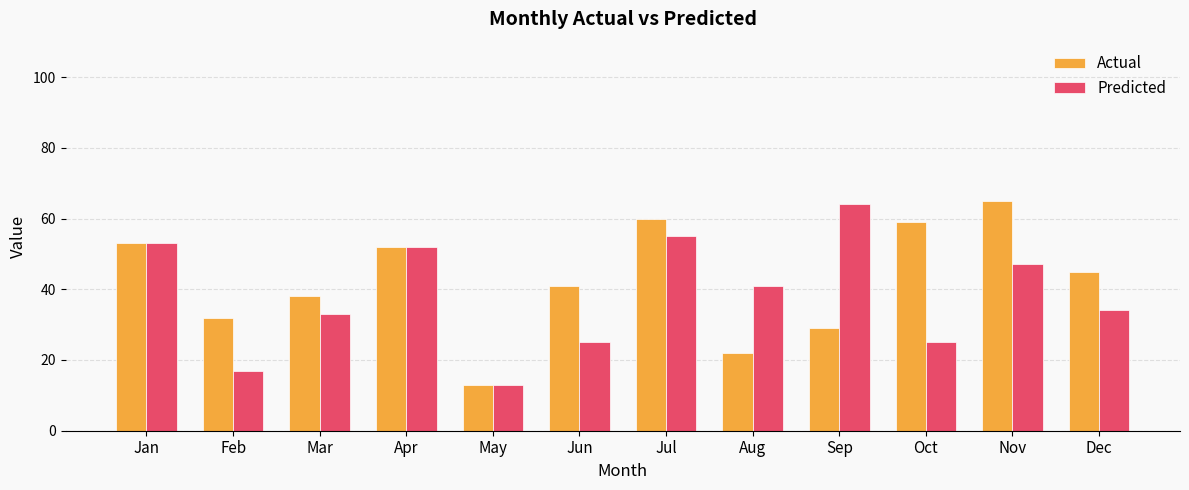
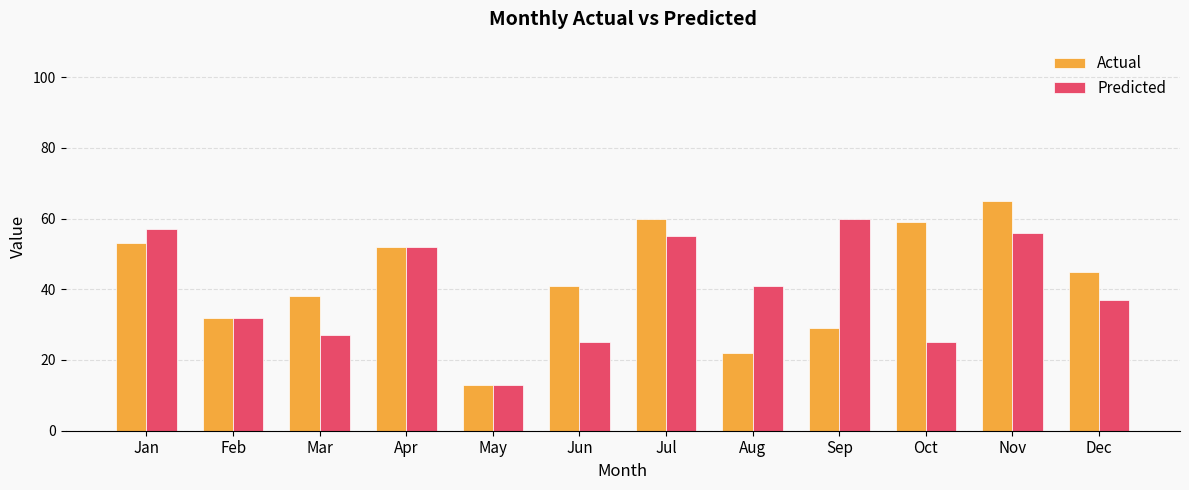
  {
    "Actual": {
      "Jan": 53,
      "Feb": 32,
      "Mar": 38,
      "Apr": 52,
      "May": 13,
      "Jun": 41,
      "Jul": 60,
      "Aug": 22,
      "Sep": 29,
      "Oct": 59,
      "Nov": 65,
      "Dec": 45
    },
    "Predicted": {
-     "Jan": 53,
-     "Feb": 17,
-     "Mar": 33,
+     "Jan": 57,
+     "Feb": 32,
+     "Mar": 27,
      "Apr": 52,
      "May": 13,
      "Jun": 25,
      "Jul": 55,
      "Aug": 41,
-     "Sep": 64,
+     "Sep": 60,
      "Oct": 25,
-     "Nov": 47,
-     "Dec": 34
+     "Nov": 56,
+     "Dec": 37
    }
  }
